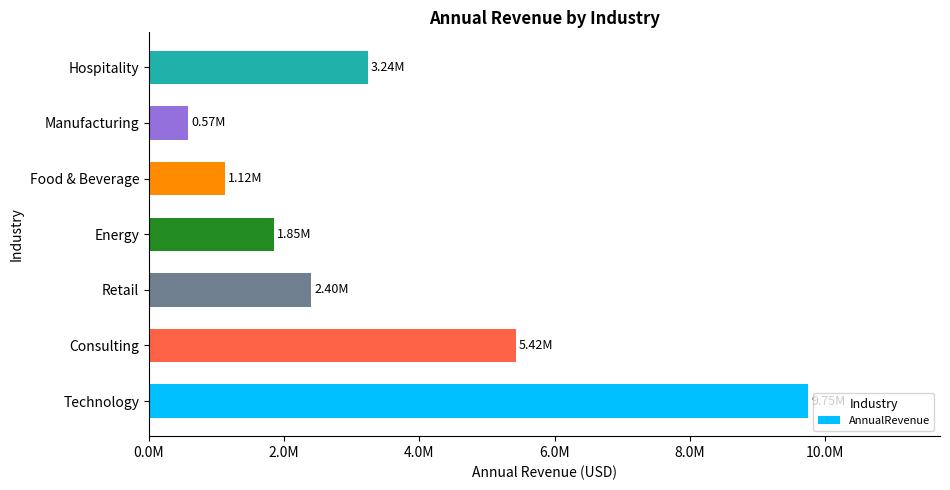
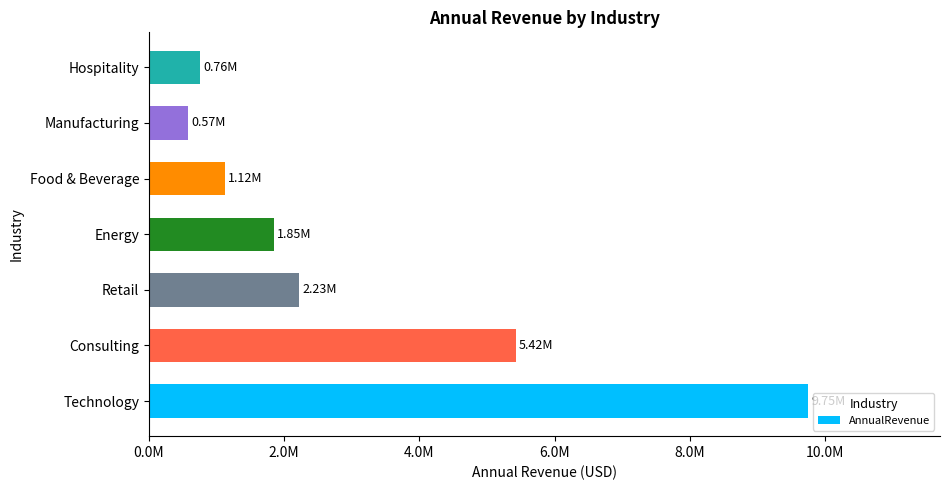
  {
-   "Hospitality": "3.24M",
+   "Hospitality": "0.76M",
    "Manufacturing": "0.57M",
    "Food & Beverage": "1.12M",
    "Energy": "1.85M",
-   "Retail": "2.40M",
+   "Retail": "2.23M",
    "Consulting": "5.42M"
  }
